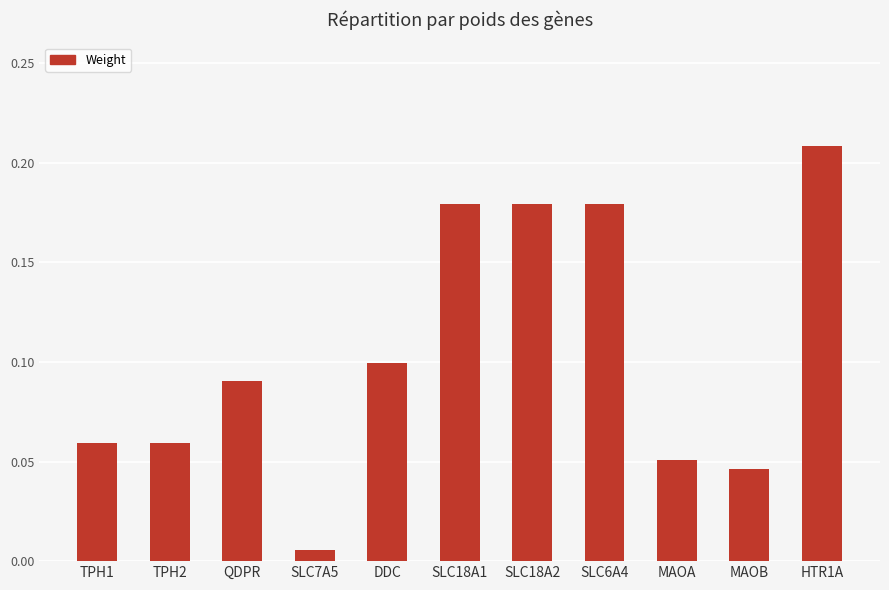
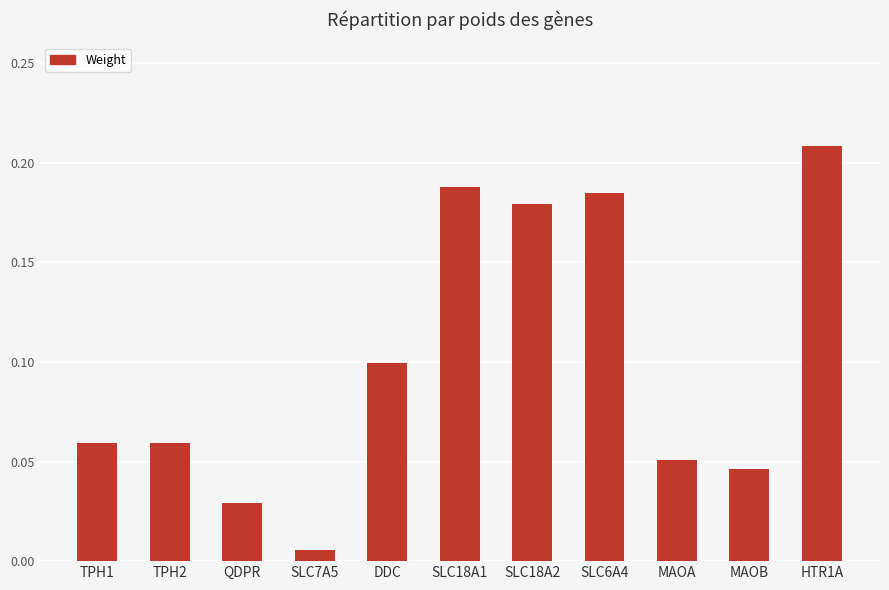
  {
    "TPH1": 0.060,
    "TPH2": 0.060,
-   "QDPR": 0.091,
+   "QDPR": 0.029,
    "SLC7A5": 0.006,
    "DDC": 0.100,
-   "SLC18A1": 0.180,
+   "SLC18A1": 0.188,
    "SLC18A2": 0.180,
-   "SLC6A4": 0.180,
+   "SLC6A4": 0.186,
    "MAOA": 0.051,
    "MAOB": 0.046,
    "HTR1A": 0.209
  }
